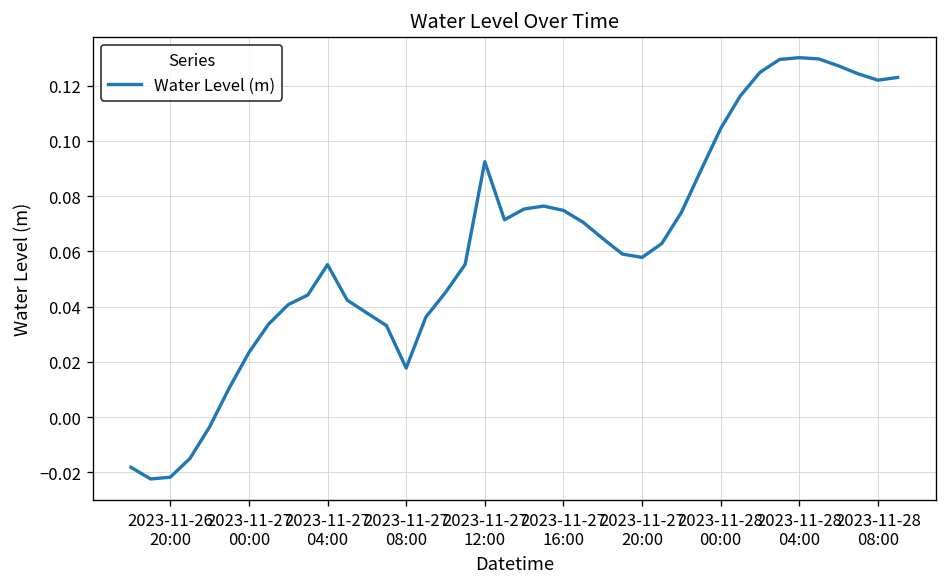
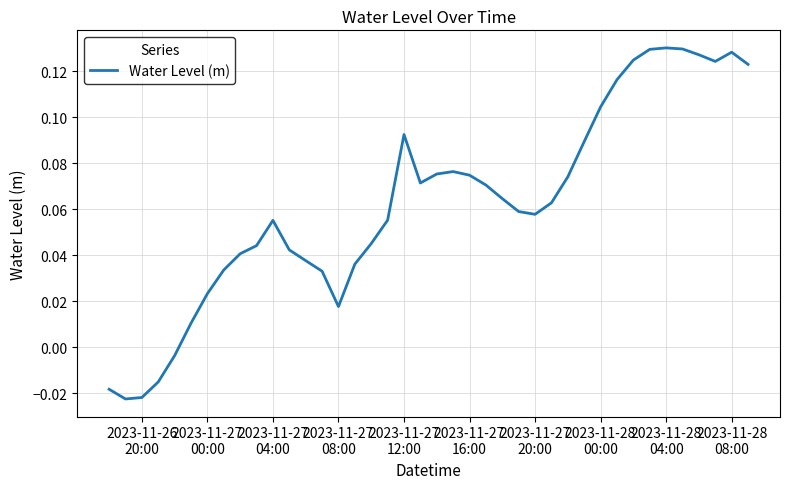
  {
    "2023-11-26 20:00": -0.022,
    "2023-11-27 00:00": 0.023,
    "2023-11-27 04:00": 0.055,
    "2023-11-27 08:00": 0.018,
    "2023-11-27 12:00": 0.092,
    "2023-11-27 16:00": 0.075,
    "2023-11-27 20:00": 0.058,
    "2023-11-28 00:00": 0.105,
    "2023-11-28 04:00": 0.130,
-   "2023-11-28 08:00": 0.122
+   "2023-11-28 08:00": 0.128
  }
